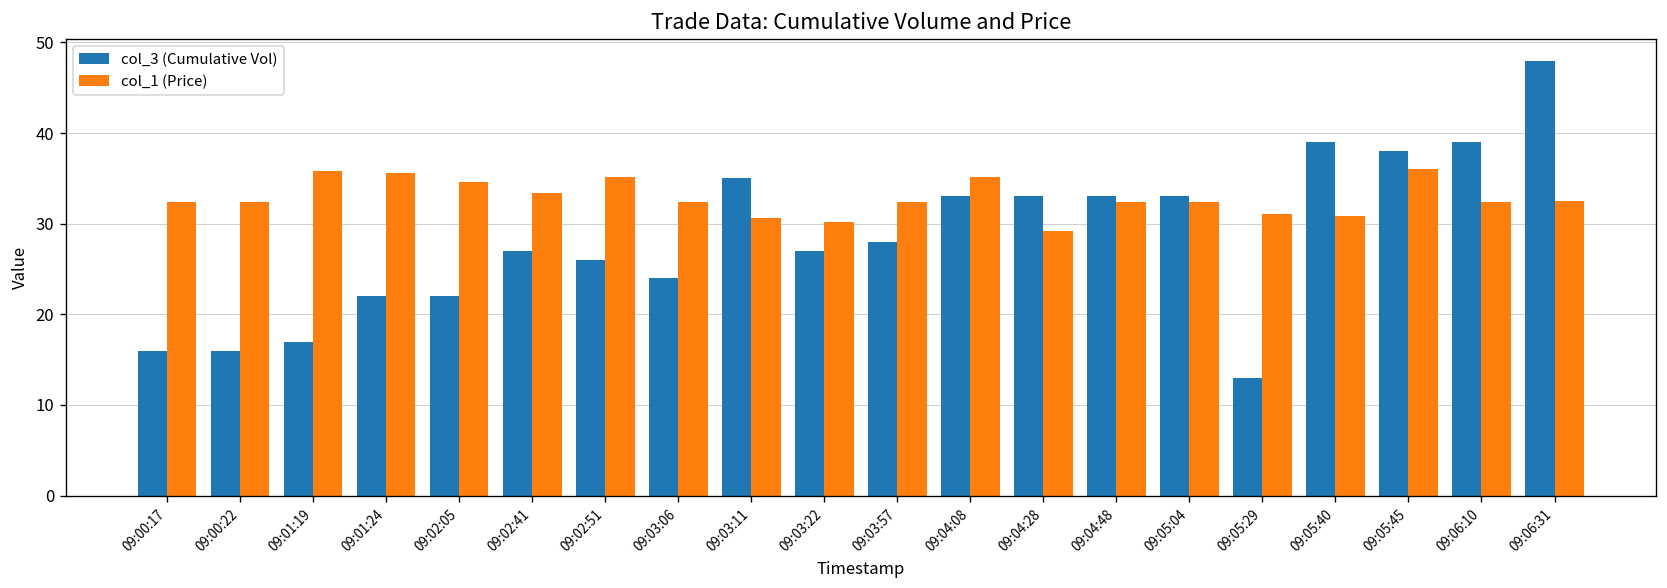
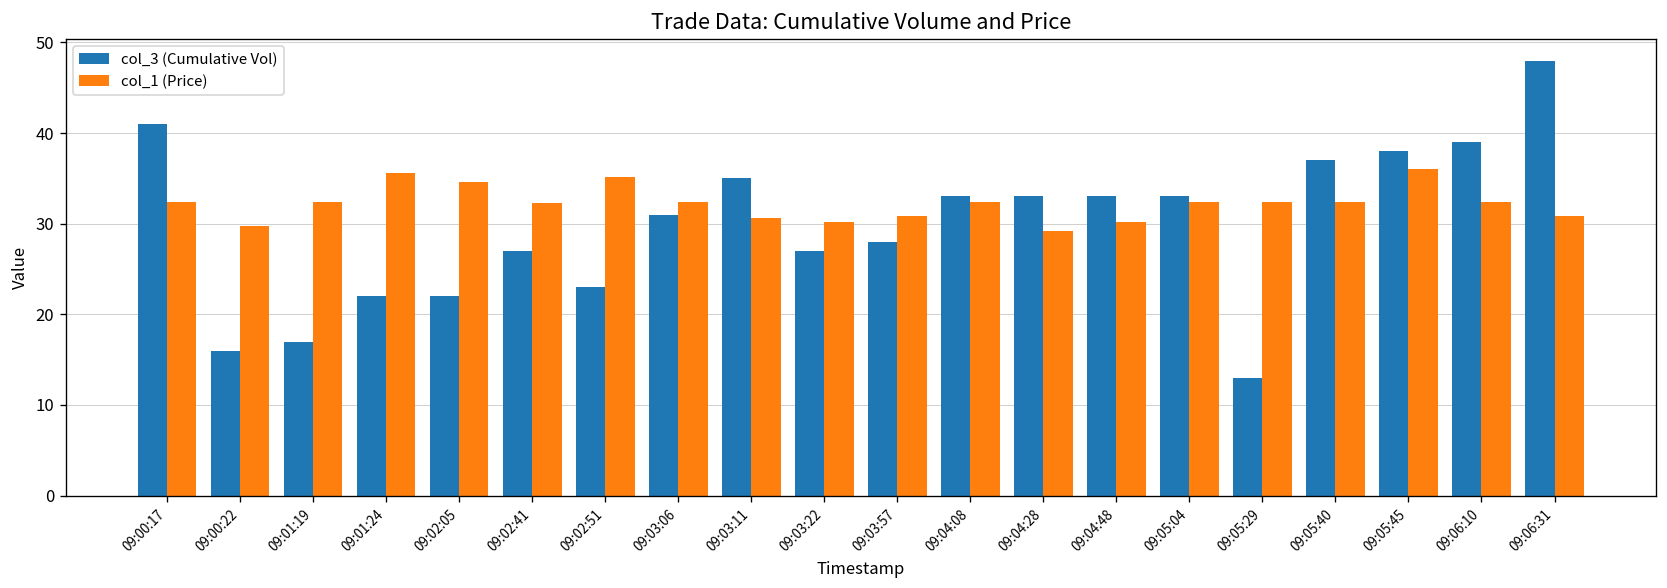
  {
    "col_3 (Cumulative Vol)": {
-     "09:00:17": 16,
+     "09:00:17": 41,
      "09:00:22": 16,
      "09:01:19": 17,
      "09:01:24": 22,
      "09:02:05": 22,
      "09:02:41": 27,
-     "09:02:51": 26,
-     "09:03:06": 24,
+     "09:02:51": 23,
+     "09:03:06": 31,
      "09:03:11": 35,
      "09:03:22": 27,
      "09:03:57": 28,
      "09:04:08": 33,
      "09:04:28": 33,
      "09:04:48": 33,
      "09:05:04": 33,
      "09:05:29": 13,
-     "09:05:40": 39,
+     "09:05:40": 37,
      "09:05:45": 38,
      "09:06:10": 39,
      "09:06:31": 48
    },
    "col_1 (Price)": {
      "09:00:17": 32,
-     "09:00:22": 32,
-     "09:01:19": 36,
+     "09:00:22": 30,
+     "09:01:19": 32,
      "09:01:24": 36,
      "09:02:05": 35,
-     "09:02:41": 33,
+     "09:02:41": 32,
      "09:02:51": 35,
      "09:03:06": 32,
      "09:03:11": 31,
      "09:03:22": 30,
-     "09:03:57": 32,
-     "09:04:08": 35,
+     "09:03:57": 31,
+     "09:04:08": 32,
      "09:04:28": 29,
-     "09:04:48": 32,
+     "09:04:48": 30,
      "09:05:04": 32,
-     "09:05:29": 31,
-     "09:05:40": 31,
+     "09:05:29": 32,
+     "09:05:40": 32,
      "09:05:45": 36,
      "09:06:10": 32,
-     "09:06:31": 33
+     "09:06:31": 31
    }
  }
